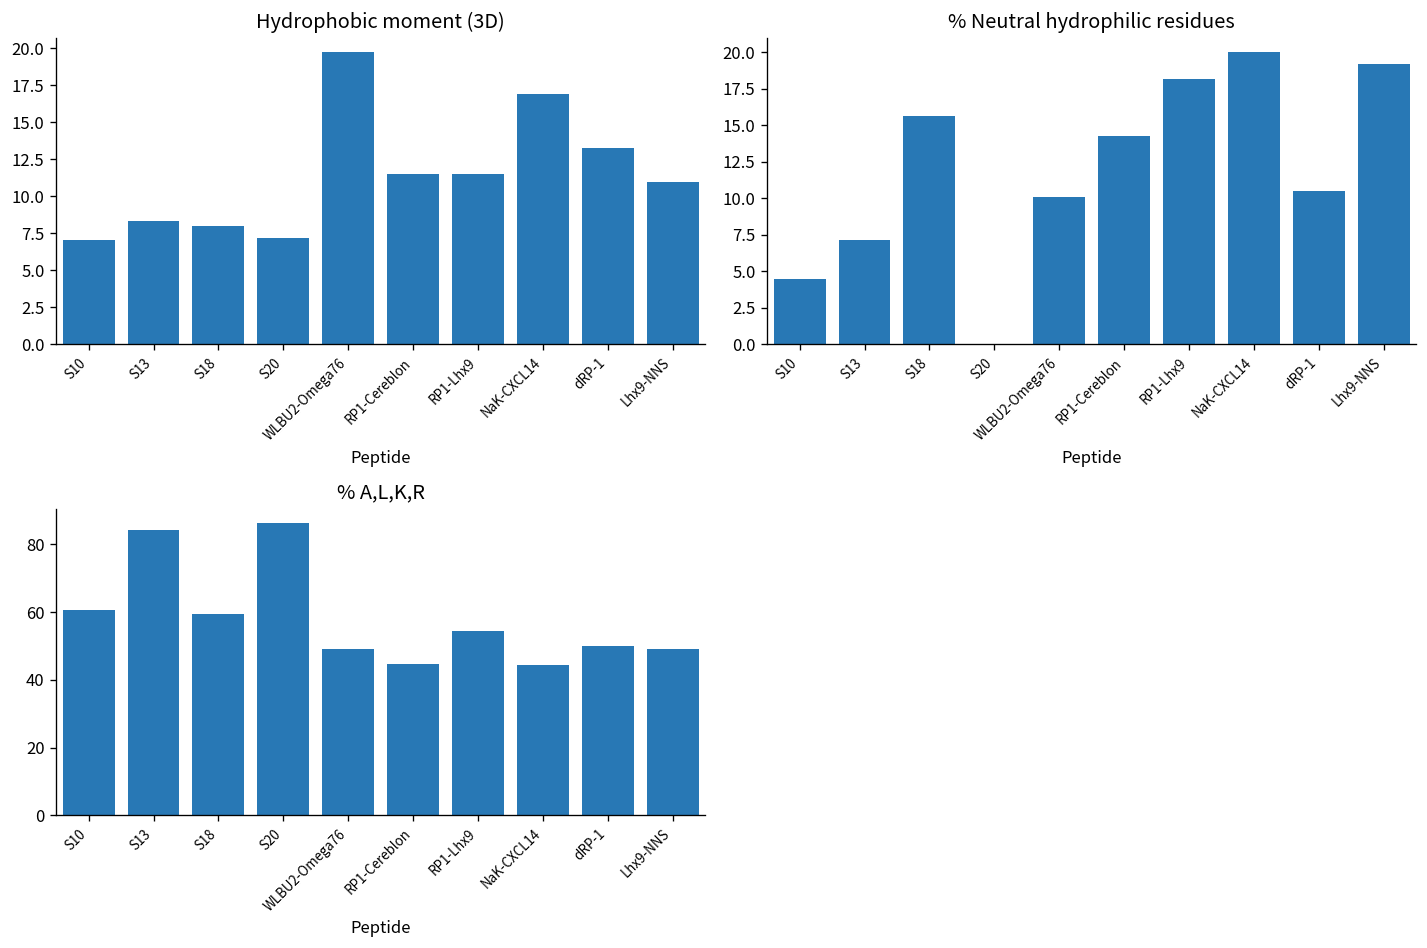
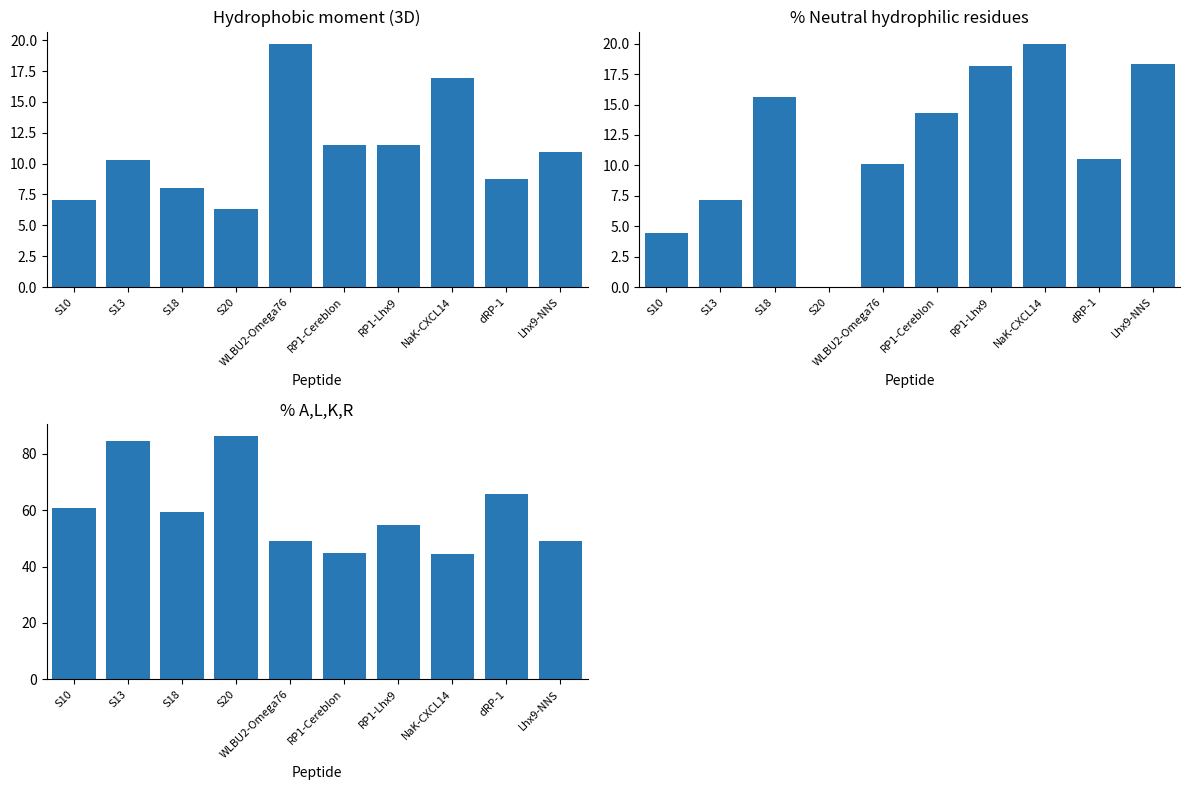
  {
    "Hydrophobic moment (3D)": {
      "S10": 7.0,
-     "S13": 8.3,
+     "S13": 10.3,
      "S18": 8.0,
-     "S20": 7.2,
+     "S20": 6.3,
      "WLBU2-Omega76": 19.7,
      "RP1-Cereblon": 11.5,
      "RP1-Lhx9": 11.5,
      "NaK-CXCL14": 16.9,
-     "dRP-1": 13.2,
+     "dRP-1": 8.7,
      "Lhx9-NNS": 11.0
    },
    "% Neutral hydrophilic residues": {
      "S10": 4.5,
      "S13": 7.1,
      "S18": 15.6,
      "S20": 0.0,
      "WLBU2-Omega76": 10.1,
      "RP1-Cereblon": 14.3,
      "RP1-Lhx9": 18.2,
      "NaK-CXCL14": 20.0,
      "dRP-1": 10.5,
-     "Lhx9-NNS": 19.2
+     "Lhx9-NNS": 18.4
    },
    "% A,L,K,R": {
      "S10": 61,
      "S13": 84,
      "S18": 59,
      "S20": 86,
      "WLBU2-Omega76": 49,
      "RP1-Cereblon": 45,
      "RP1-Lhx9": 55,
      "NaK-CXCL14": 44,
-     "dRP-1": 50,
+     "dRP-1": 66,
      "Lhx9-NNS": 49
    }
  }
